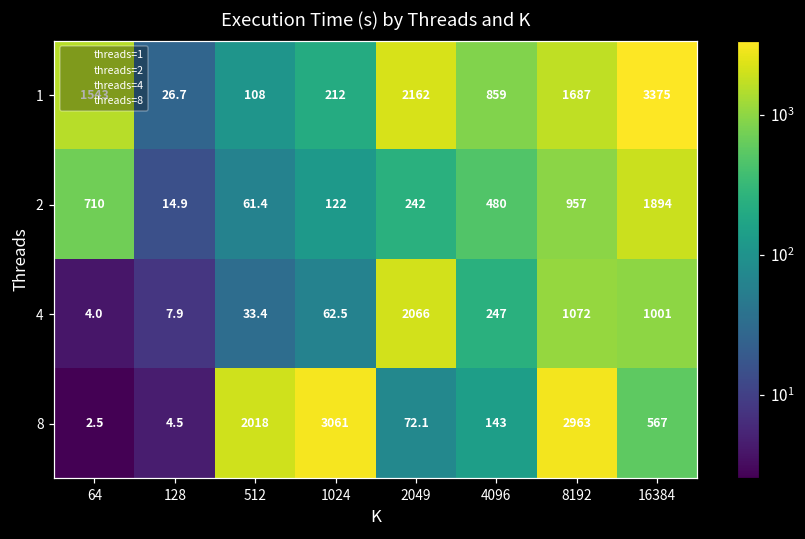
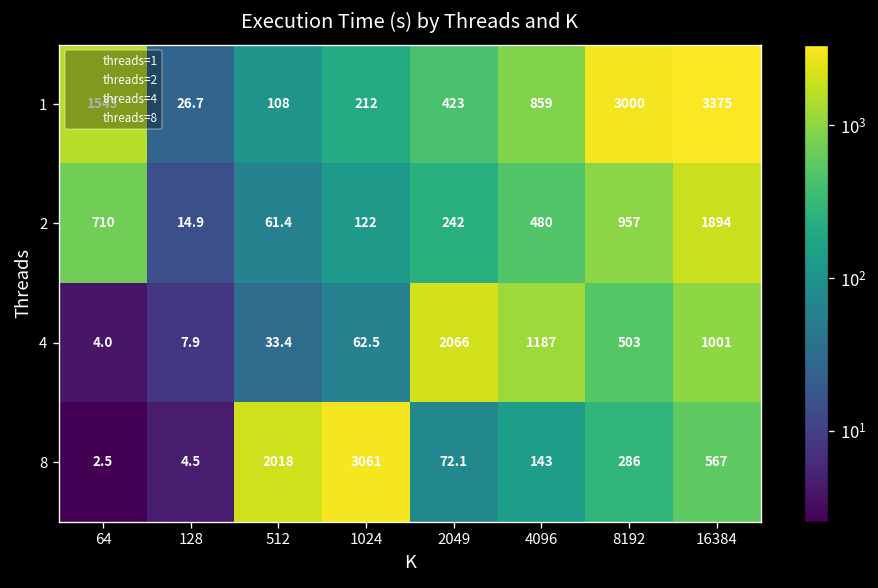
  {
    "1": {
      "128": 26.7,
      "512": 108,
      "1024": 212,
-     "2049": 2162,
+     "2049": 423,
      "4096": 859,
-     "8192": 1687,
+     "8192": 3000,
      "16384": 3375
    },
    "2": {
      "64": 710,
      "128": 14.9,
      "512": 61.4,
      "1024": 122,
      "2049": 242,
      "4096": 480,
      "8192": 957,
      "16384": 1894
    },
    "4": {
      "64": 4.0,
      "128": 7.9,
      "512": 33.4,
      "1024": 62.5,
      "2049": 2066,
-     "4096": 247,
-     "8192": 1072,
+     "4096": 1187,
+     "8192": 503,
      "16384": 1001
    },
    "8": {
      "64": 2.5,
      "128": 4.5,
      "512": 2018,
      "1024": 3061,
      "2049": 72.1,
      "4096": 143,
-     "8192": 2963,
+     "8192": 286,
      "16384": 567
    }
  }
